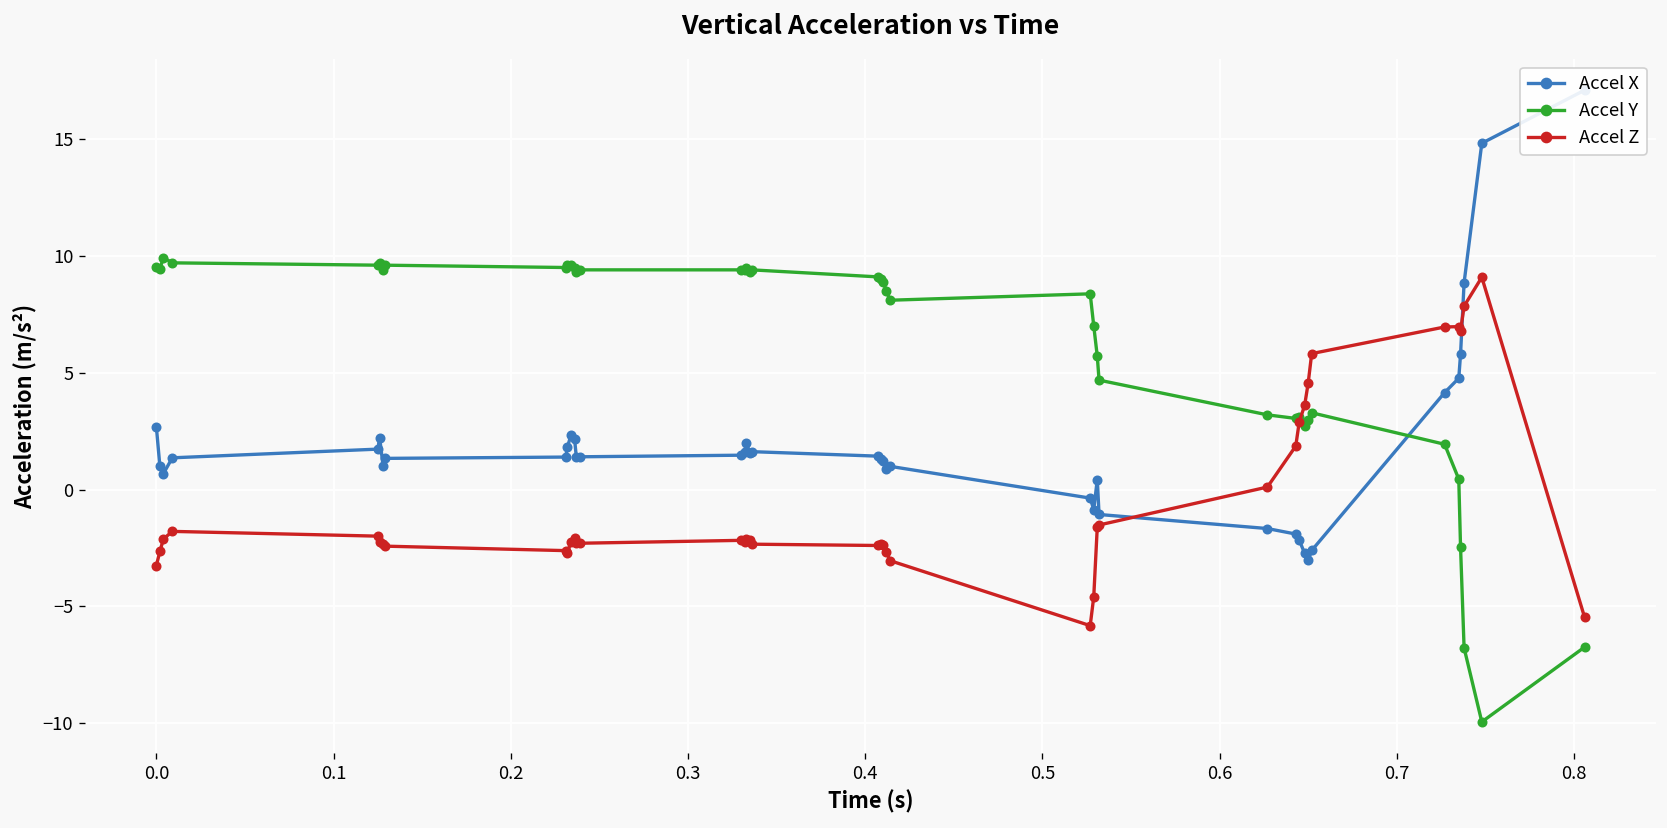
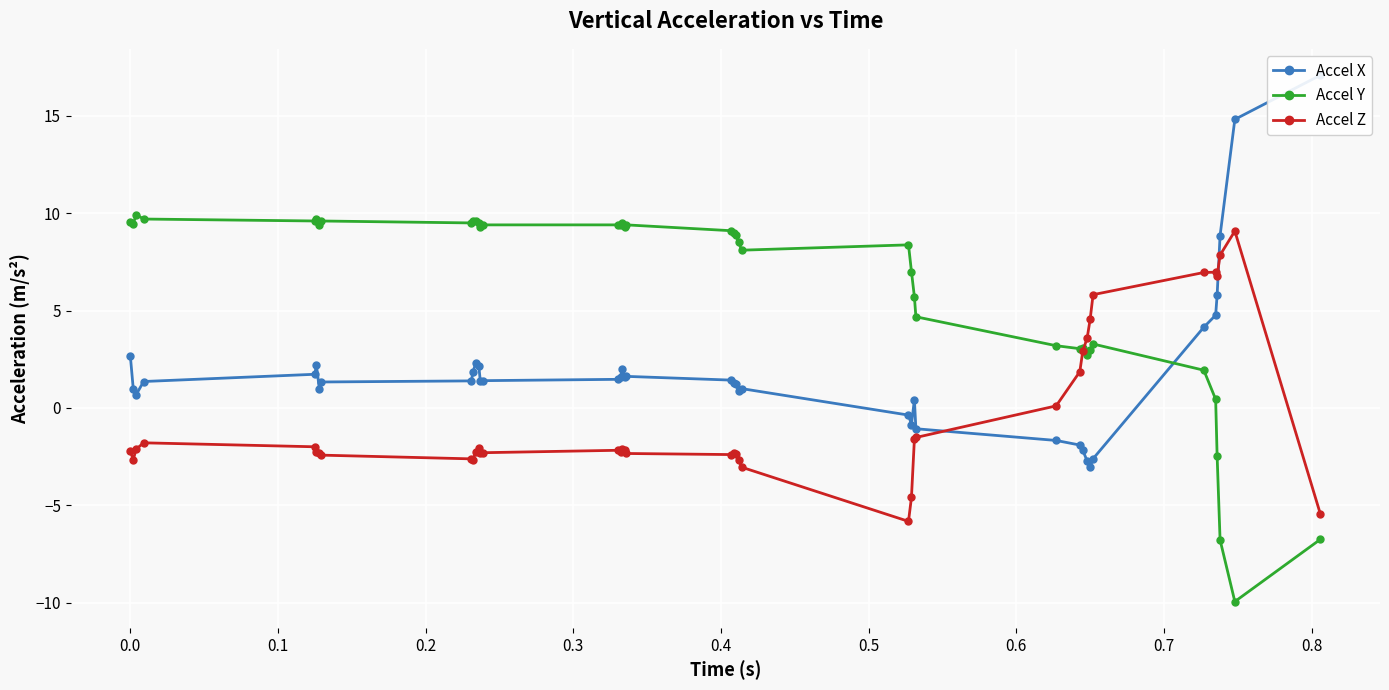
  {
    "Accel X": {
      "0.0": 2.7
    },
    "Accel Y": {
      "0.0": 9.5
    },
    "Accel Z": {
-     "0.0": -3.3
+     "0.0": -2.2
    }
  }
